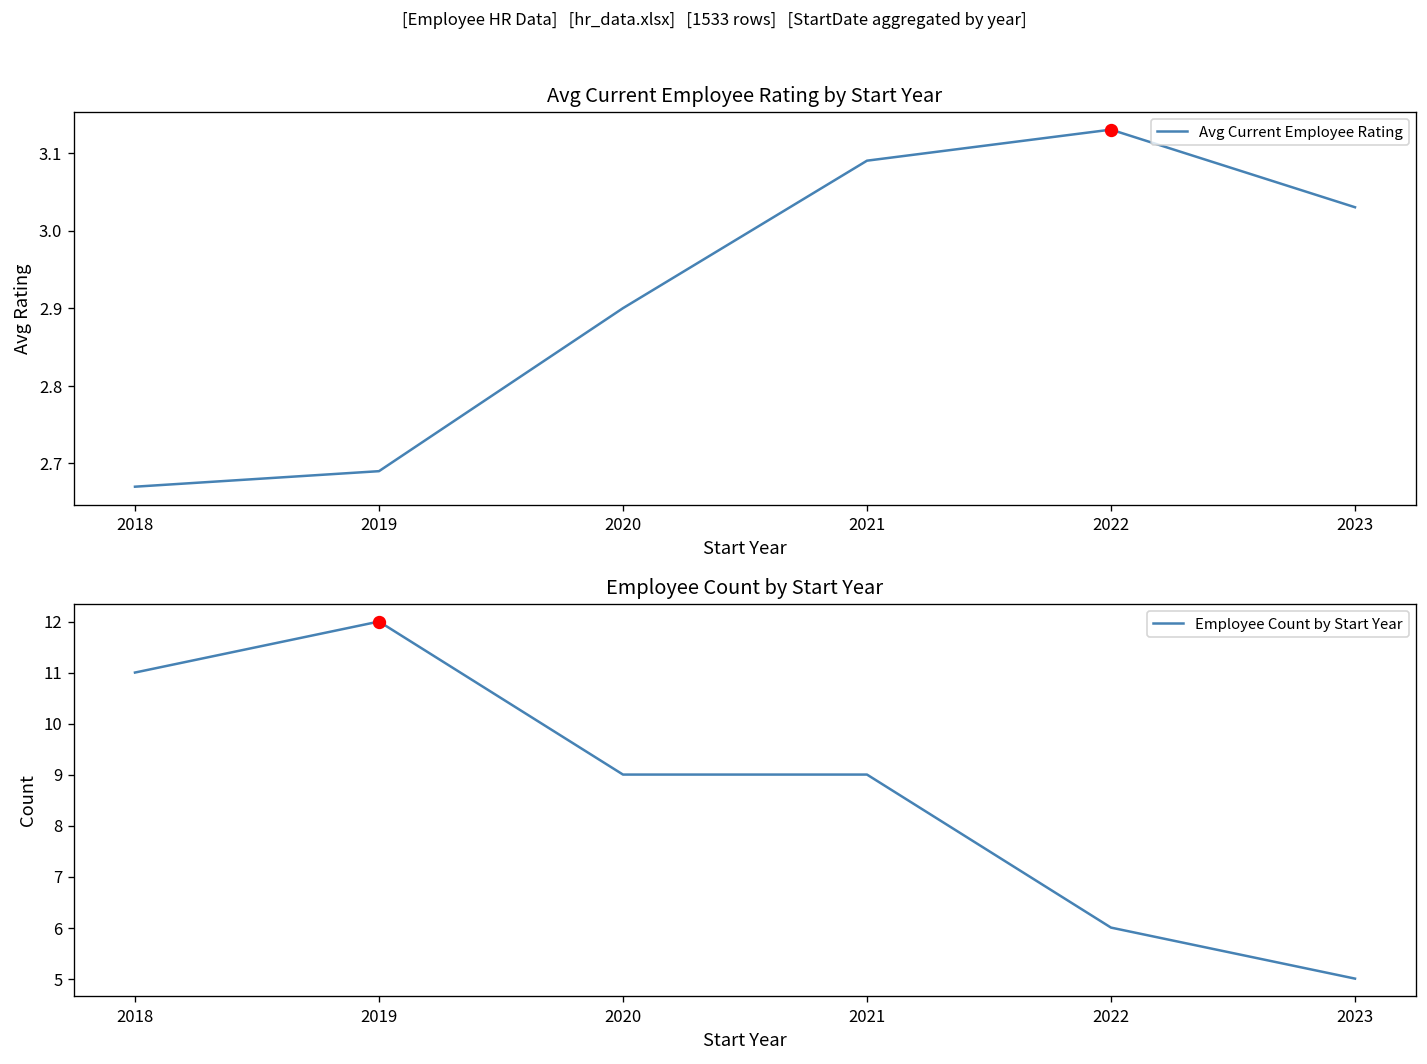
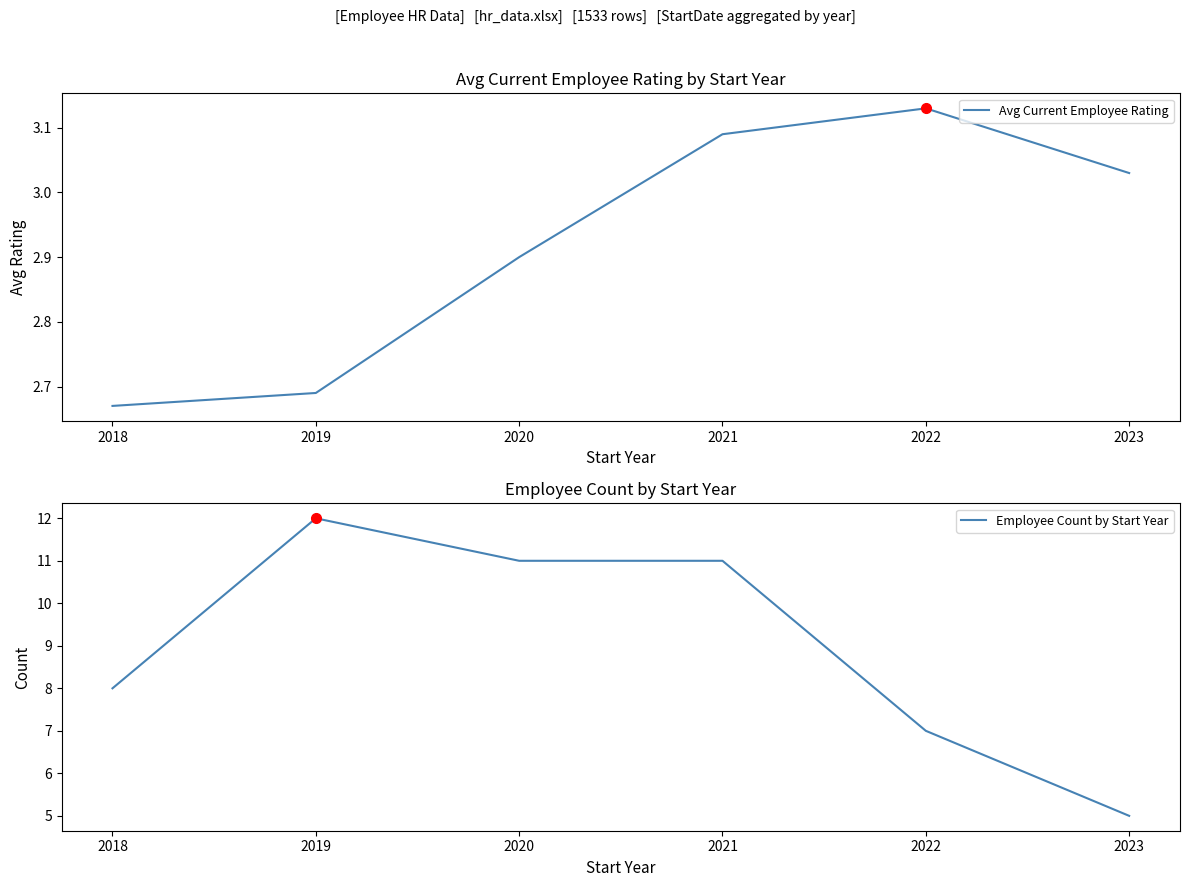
  {
    "Avg Current Employee Rating by Start Year": {
      "Avg Current Employee Rating": {
        "2018": 2.67,
        "2019": 2.69,
        "2020": 2.90,
        "2021": 3.09,
        "2023": 3.03
      }
    },
    "Employee Count by Start Year": {
      "Employee Count by Start Year": {
-       "2018": 11,
-       "2020": 9,
-       "2021": 9,
-       "2022": 6,
+       "2018": 8,
+       "2020": 11,
+       "2021": 11,
+       "2022": 7,
        "2023": 5
      }
    }
  }
